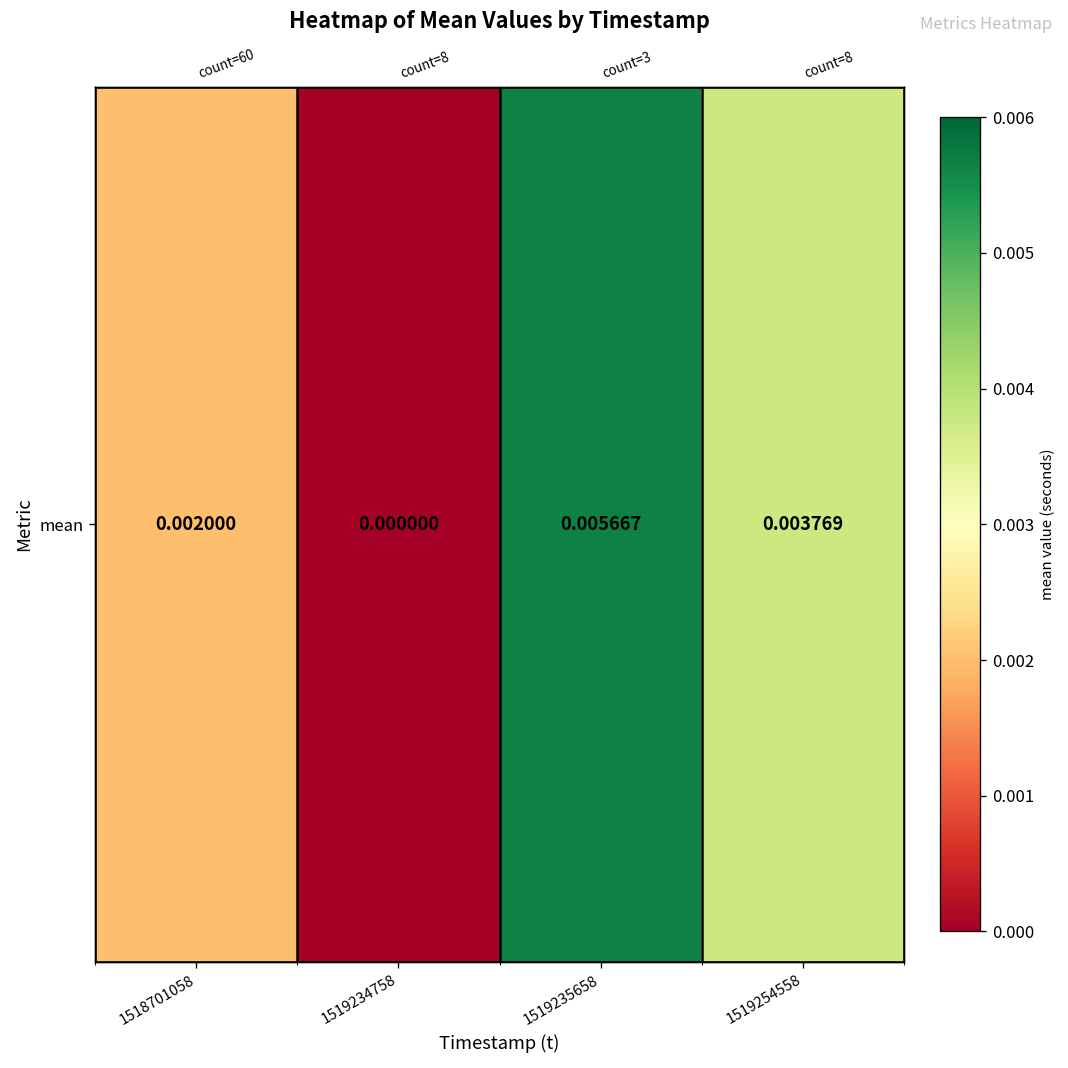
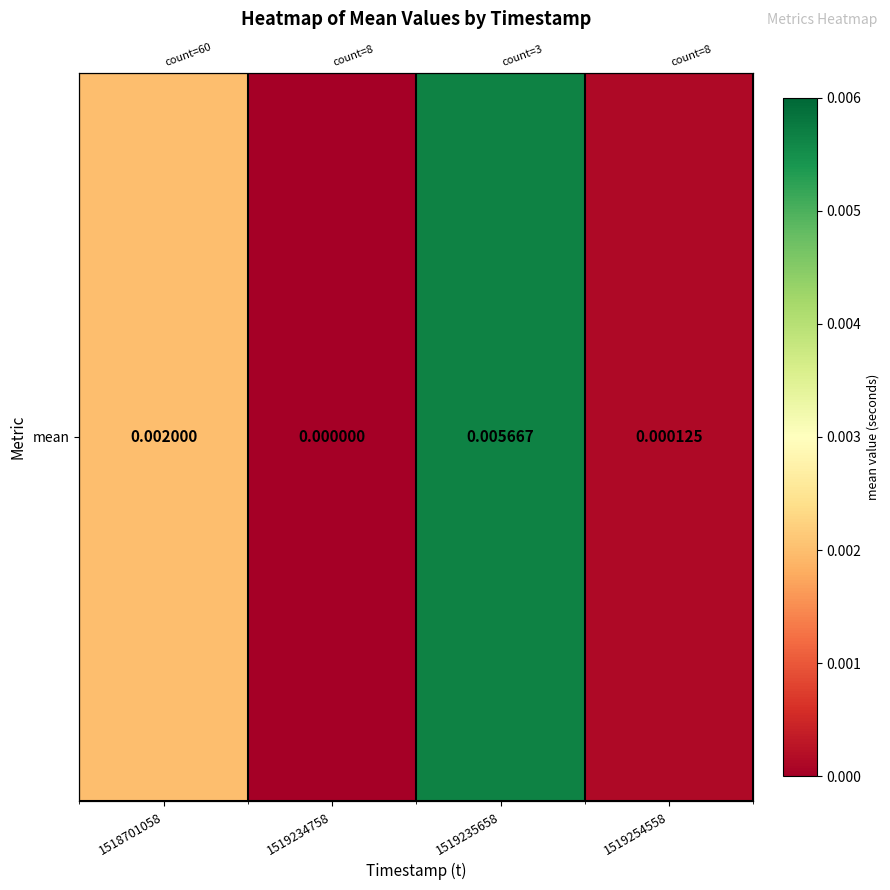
  {
    "mean": {
      "1518701058": 0.002000,
      "1519234758": 0.000000,
      "1519235658": 0.005667,
-     "1519254558": 0.003769
+     "1519254558": 0.000125
    }
  }
